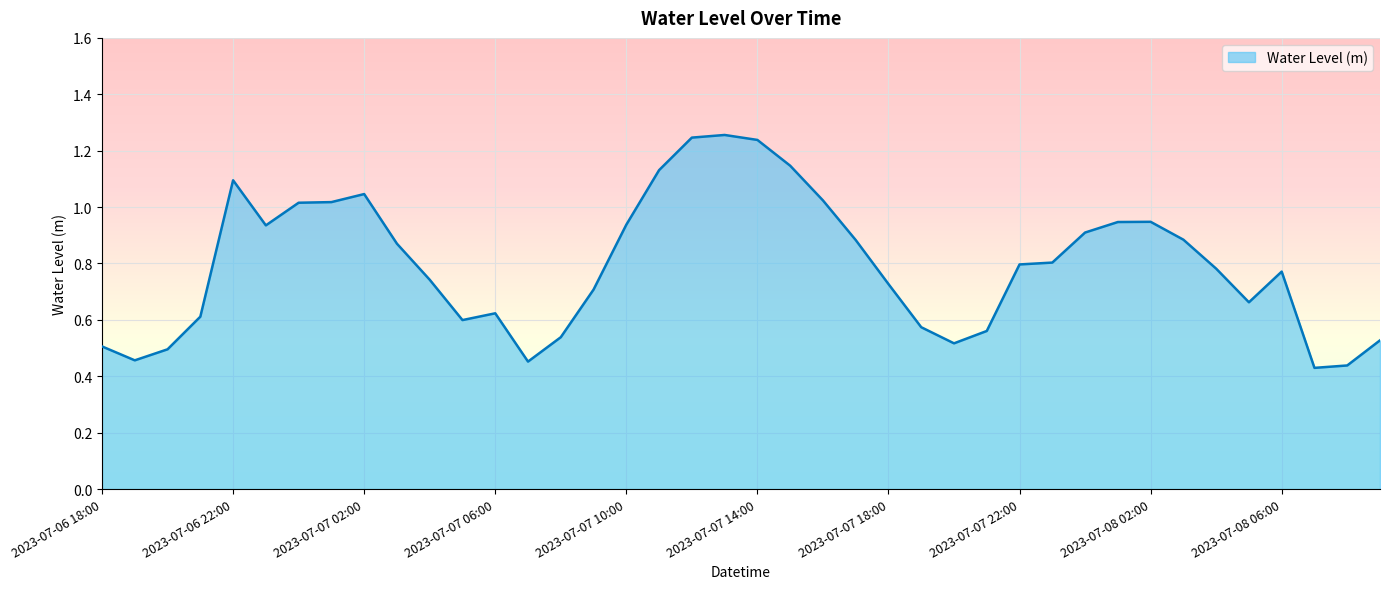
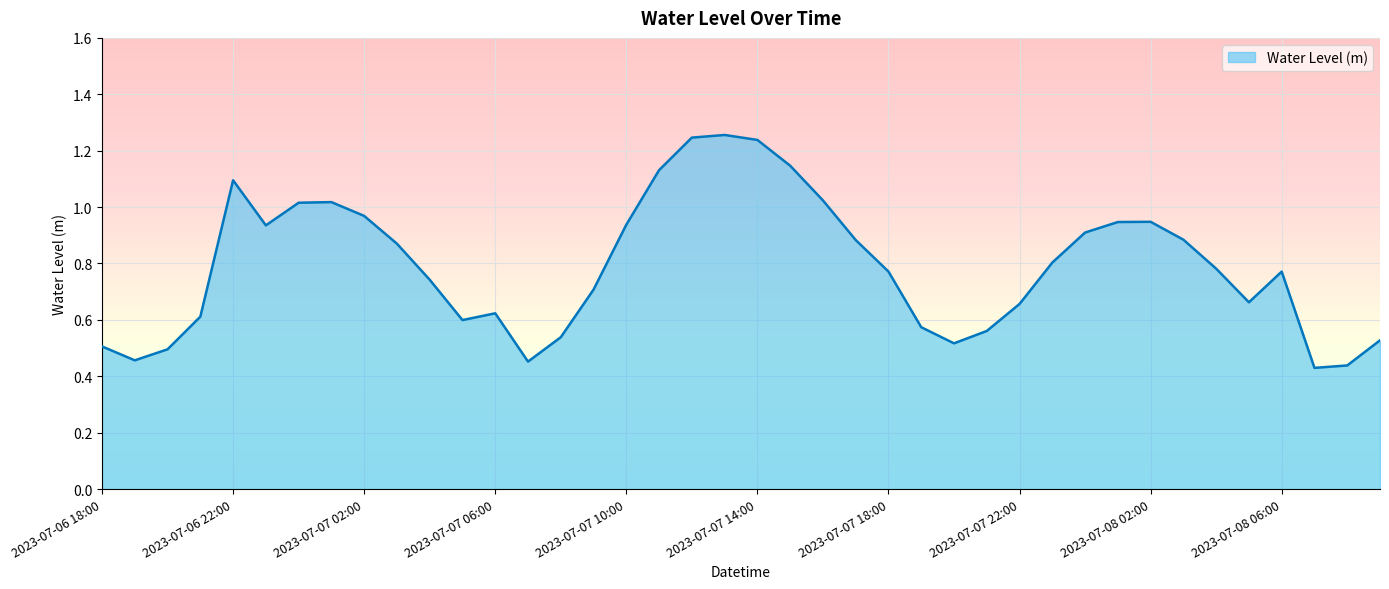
  {
    "2023-07-06 18:00": 0.51,
    "2023-07-06 22:00": 1.10,
-   "2023-07-07 02:00": 1.05,
+   "2023-07-07 02:00": 0.97,
    "2023-07-07 06:00": 0.62,
    "2023-07-07 10:00": 0.94,
    "2023-07-07 14:00": 1.24,
-   "2023-07-07 18:00": 0.73,
-   "2023-07-07 22:00": 0.80,
+   "2023-07-07 18:00": 0.77,
+   "2023-07-07 22:00": 0.66,
    "2023-07-08 02:00": 0.95,
    "2023-07-08 06:00": 0.77
  }
